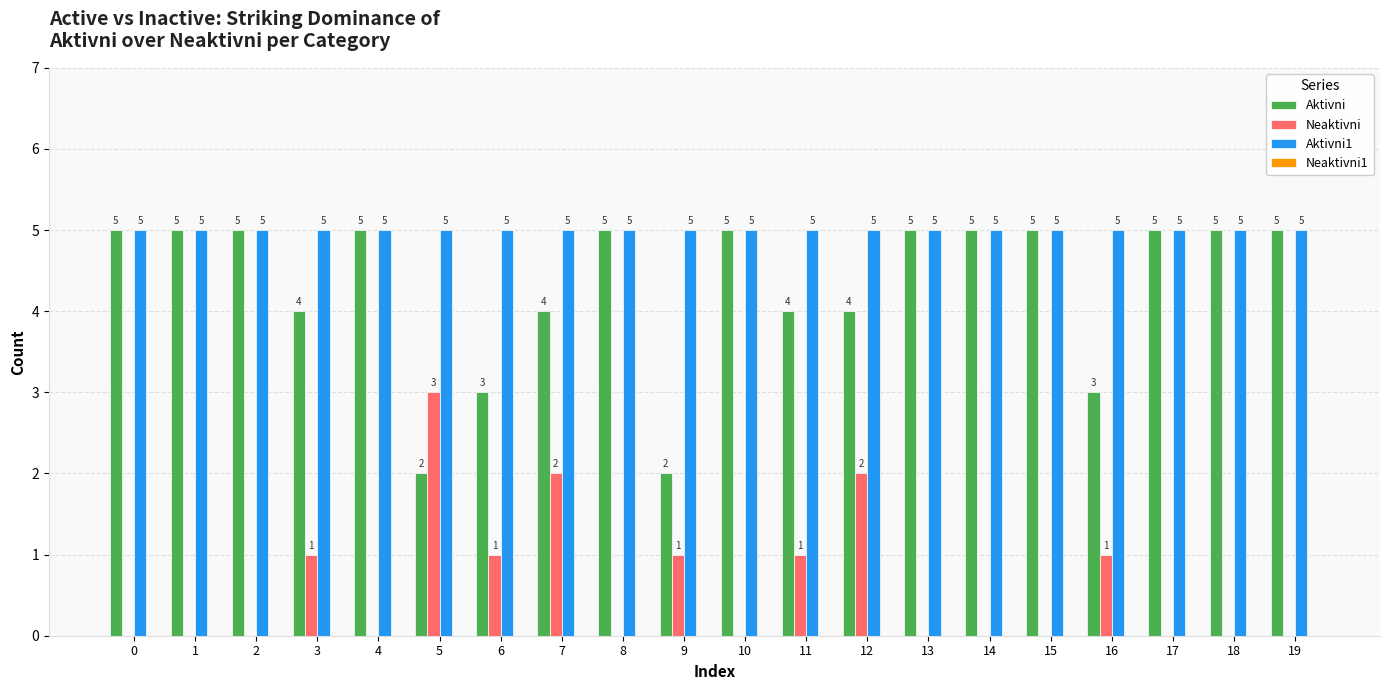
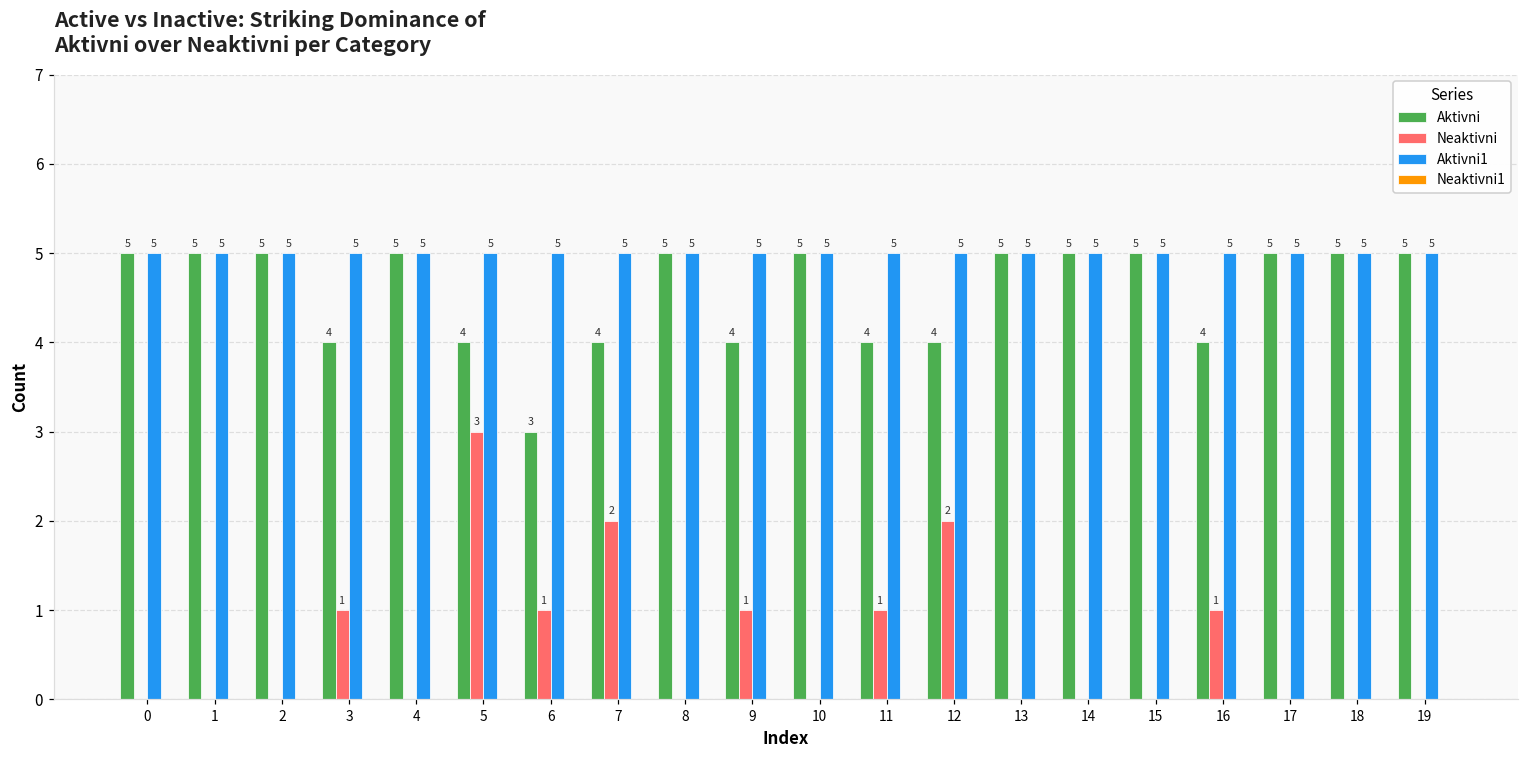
  {
    "Aktivni": {
      "0": 5,
      "1": 5,
      "2": 5,
      "3": 4,
      "4": 5,
-     "5": 2,
+     "5": 4,
      "6": 3,
      "7": 4,
      "8": 5,
-     "9": 2,
+     "9": 4,
      "10": 5,
      "11": 4,
      "12": 4,
      "13": 5,
      "14": 5,
      "15": 5,
-     "16": 3,
+     "16": 4,
      "17": 5,
      "18": 5,
      "19": 5
    },
    "Neaktivni": {
      "3": 1,
      "5": 3,
      "6": 1,
      "7": 2,
      "9": 1,
      "11": 1,
      "12": 2,
      "16": 1
    },
    "Aktivni1": {
      "0": 5,
      "1": 5,
      "2": 5,
      "3": 5,
      "4": 5,
      "5": 5,
      "6": 5,
      "7": 5,
      "8": 5,
      "9": 5,
      "10": 5,
      "11": 5,
      "12": 5,
      "13": 5,
      "14": 5,
      "15": 5,
      "16": 5,
      "17": 5,
      "18": 5,
      "19": 5
    },
    "Neaktivni1": {
      "0": 0.0,
      "1": 0.0,
      "2": 0.0,
      "3": 0.0,
      "4": 0.0,
      "5": 0.0,
      "6": 0.0,
      "7": 0.0,
      "8": 0.0,
      "9": 0.0,
      "10": 0.0,
      "11": 0.0,
      "12": 0.0,
      "13": 0.0,
      "14": 0.0,
      "15": 0.0,
      "16": 0.0,
      "17": 0.0,
      "18": 0.0,
      "19": 0.0
    }
  }
